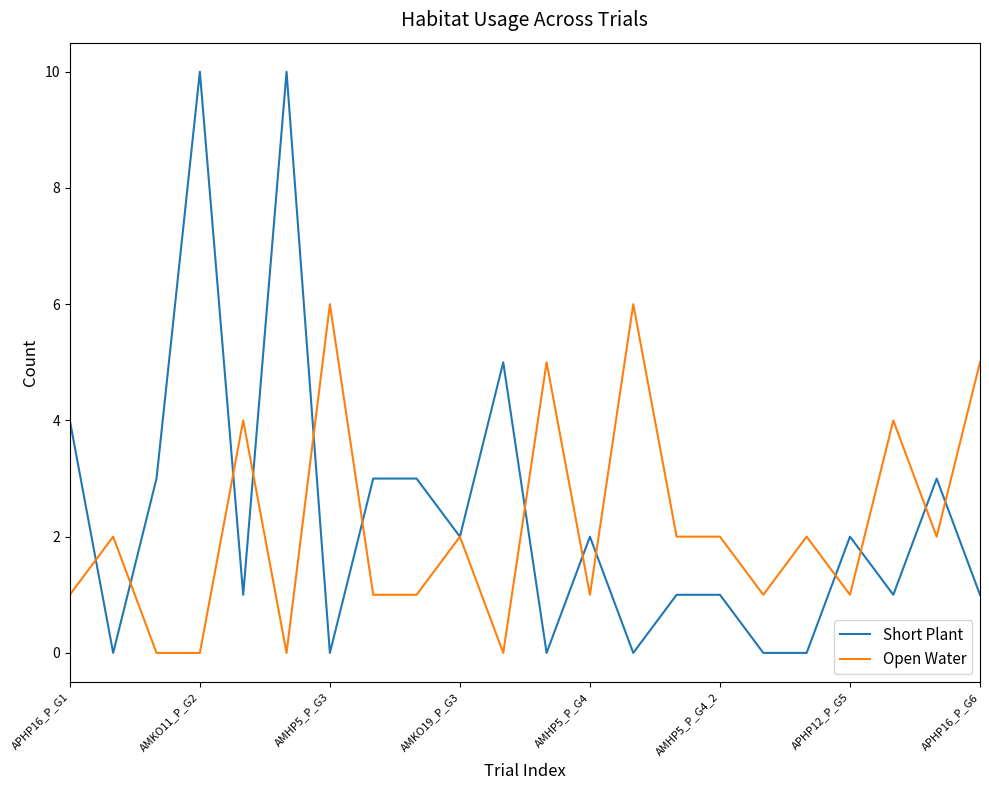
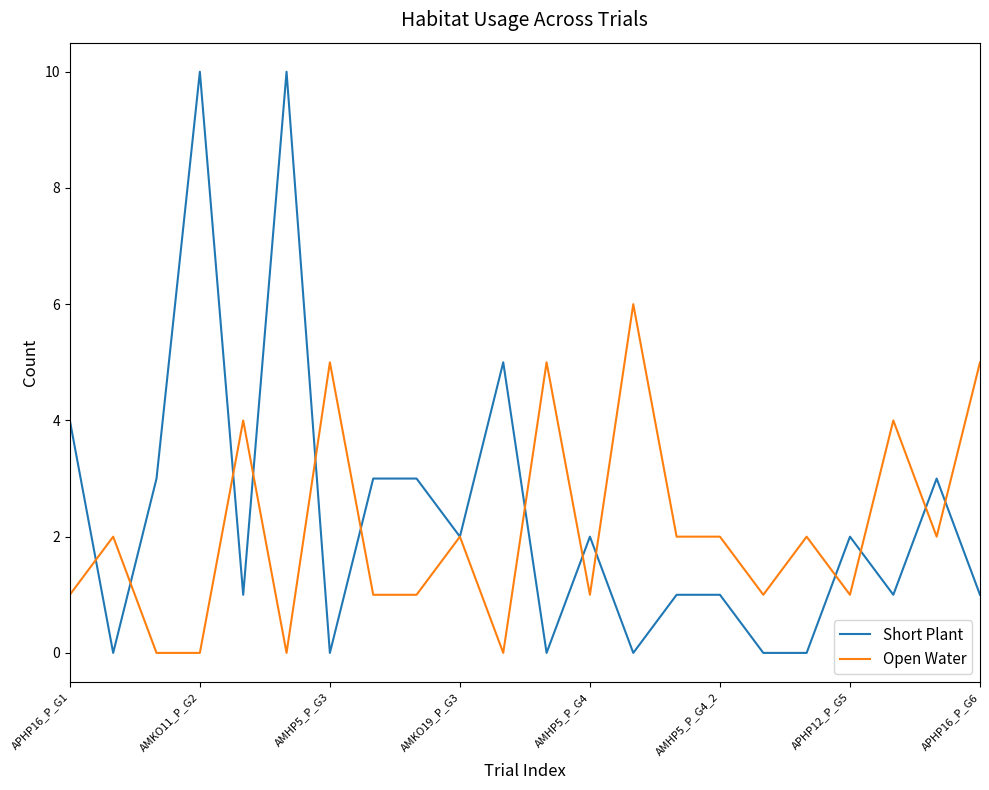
  {
    "Short Plant": {
      "APHP16_P_G1": 4,
      "AMKO11_P_G2": 10,
      "AMHP5_P_G3": 0,
      "AMHP5_P_G4": 2,
      "AMHP5_P_G4_2": 1,
      "APHP12_P_G5": 2,
      "APHP16_P_G6": 1
    },
    "Open Water": {
      "APHP16_P_G1": 1,
      "AMKO11_P_G2": 0,
-     "AMHP5_P_G3": 6,
+     "AMHP5_P_G3": 5,
      "AMHP5_P_G4": 1,
      "AMHP5_P_G4_2": 2,
      "APHP12_P_G5": 1,
      "APHP16_P_G6": 5
    }
  }
